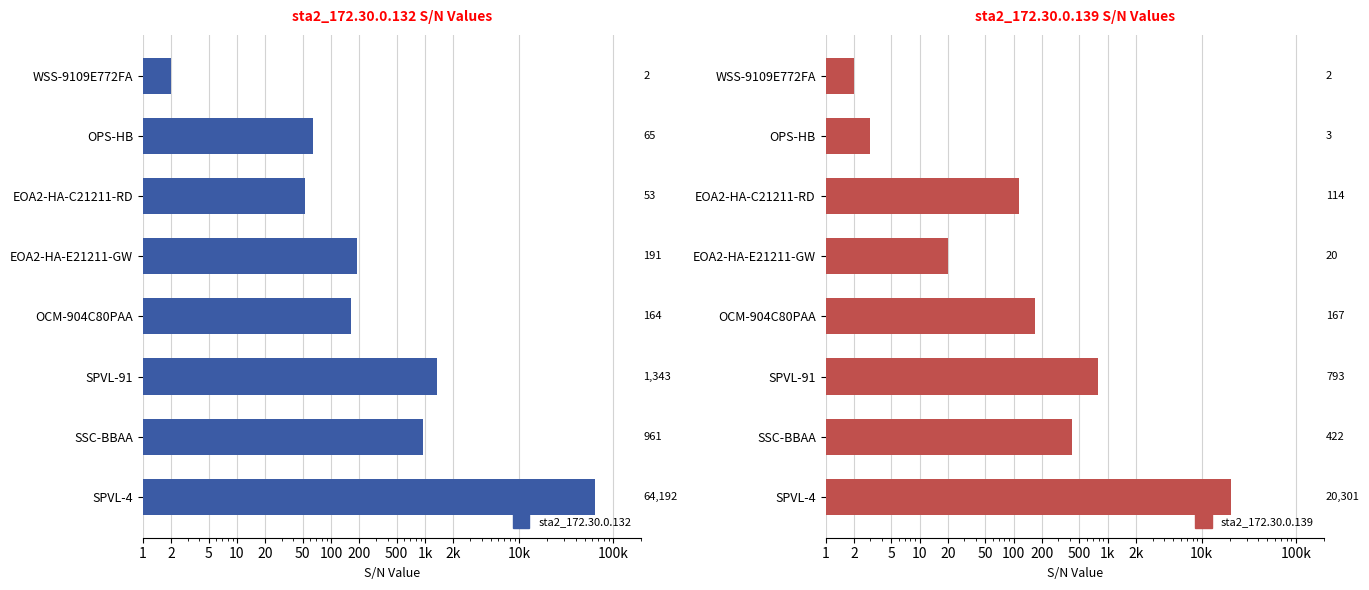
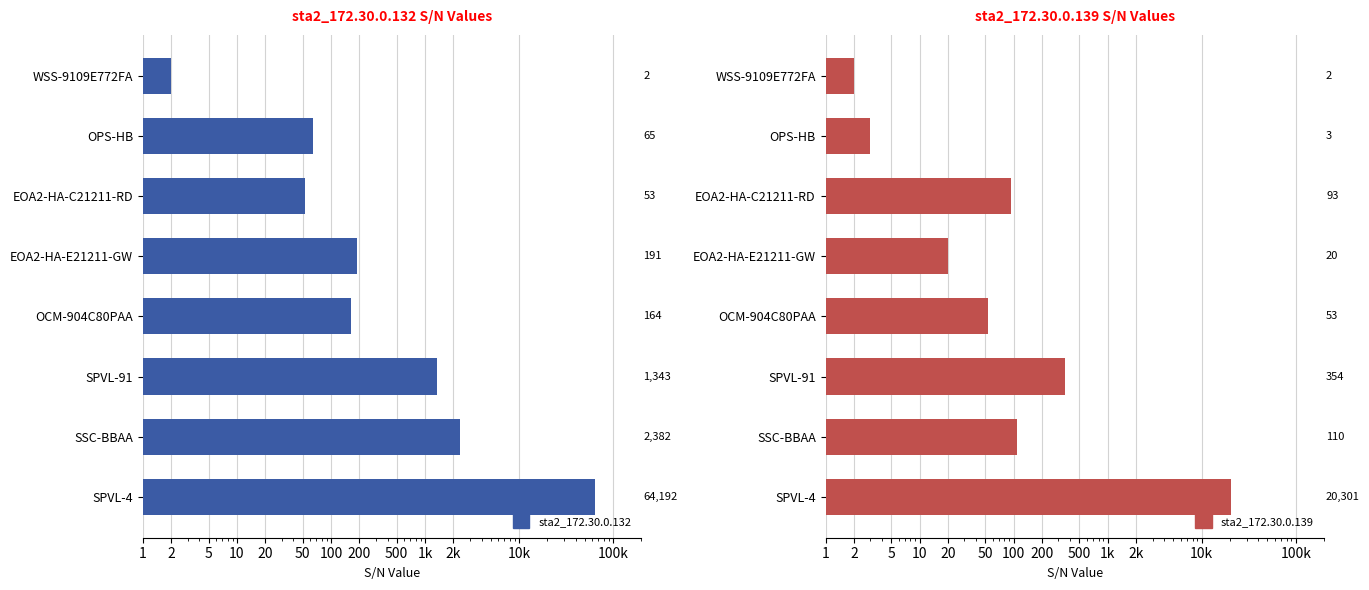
  {
    "sta2_172.30.0.132 S/N Values": {
-     "SSC-BBAA": "961"
+     "SSC-BBAA": "2,382"
    },
    "sta2_172.30.0.139 S/N Values": {
-     "EOA2-HA-C21211-RD": "114",
-     "OCM-904C80PAA": "167",
-     "SPVL-91": "793",
-     "SSC-BBAA": "422"
+     "EOA2-HA-C21211-RD": "93",
+     "OCM-904C80PAA": "53",
+     "SPVL-91": "354",
+     "SSC-BBAA": "110"
    }
  }
